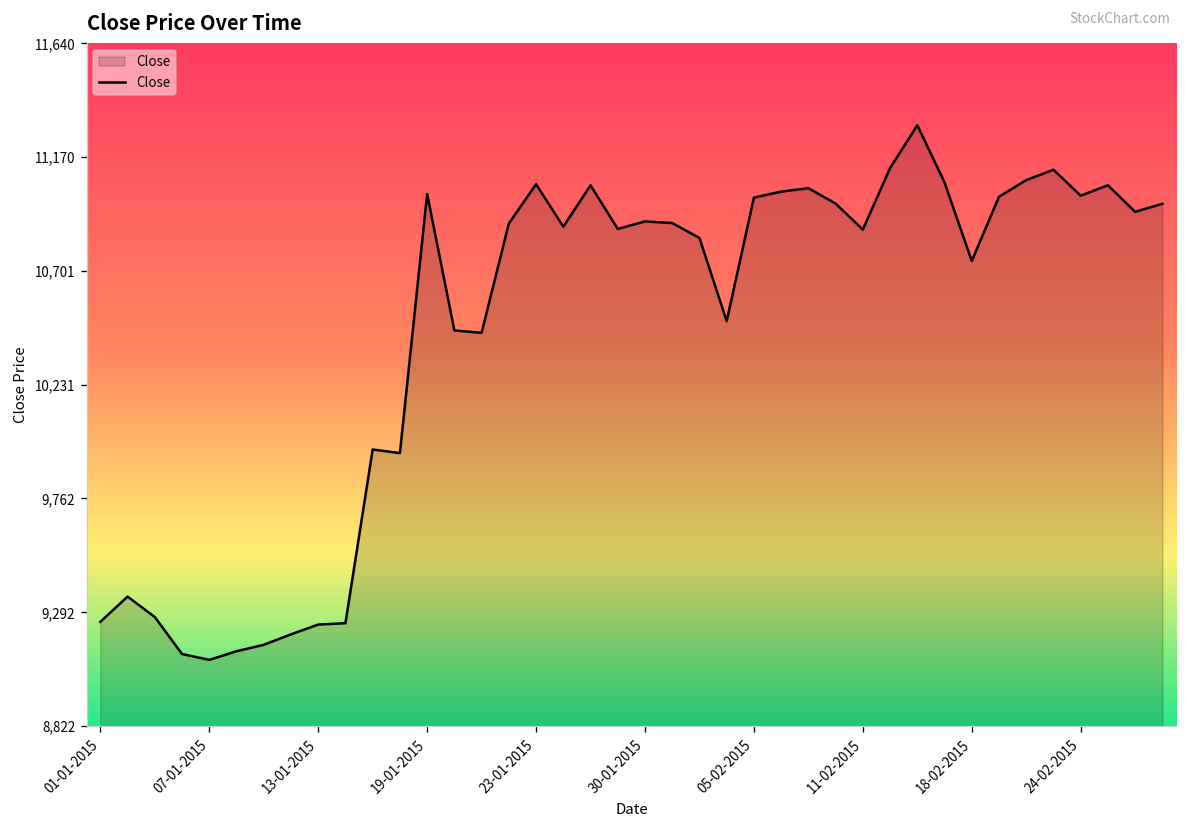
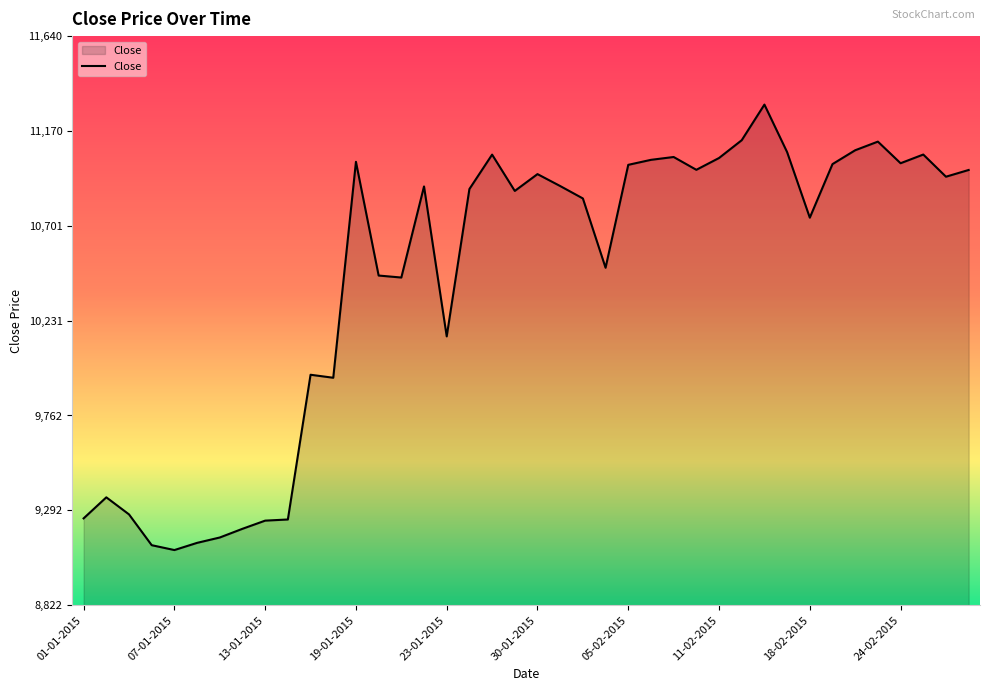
  {
    "01-01-2015": "9,250",
    "07-01-2015": "9,100",
    "13-01-2015": "9,240",
    "19-01-2015": "11,020",
-   "23-01-2015": "11,060",
-   "30-01-2015": "10,900",
+   "23-01-2015": "10,150",
+   "30-01-2015": "10,960",
    "05-02-2015": "11,000",
-   "11-02-2015": "10,870",
+   "11-02-2015": "11,040",
    "18-02-2015": "10,740",
    "24-02-2015": "11,010"
  }
